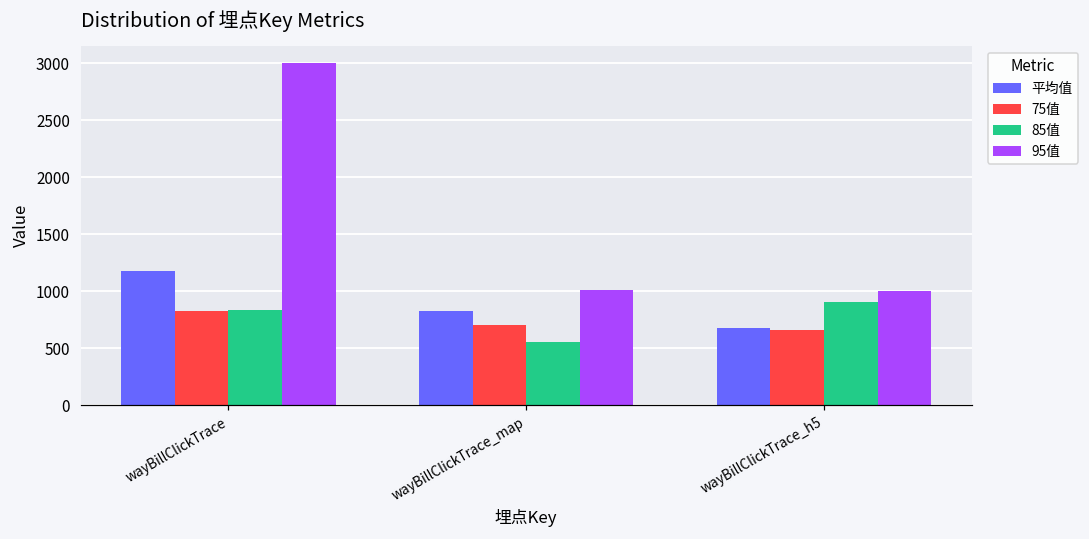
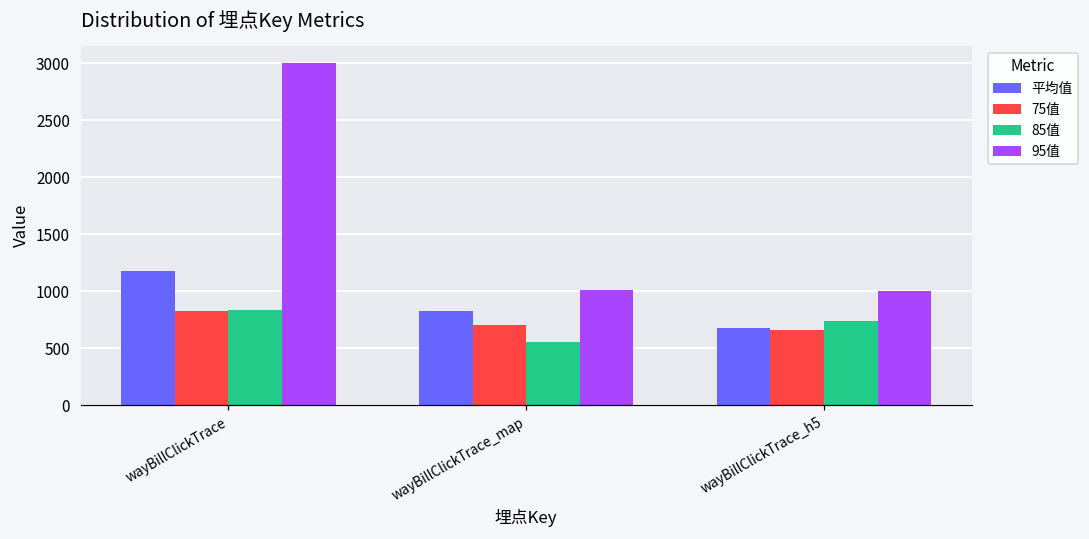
  {
    "平均值": {
      "wayBillClickTrace": 1180,
      "wayBillClickTrace_map": 830,
      "wayBillClickTrace_h5": 670
    },
    "75值": {
      "wayBillClickTrace": 820,
      "wayBillClickTrace_map": 700,
      "wayBillClickTrace_h5": 660
    },
    "85值": {
      "wayBillClickTrace": 840,
      "wayBillClickTrace_map": 550,
-     "wayBillClickTrace_h5": 910
+     "wayBillClickTrace_h5": 740
    },
    "95值": {
      "wayBillClickTrace": 3000,
      "wayBillClickTrace_map": 1010,
      "wayBillClickTrace_h5": 1000
    }
  }
